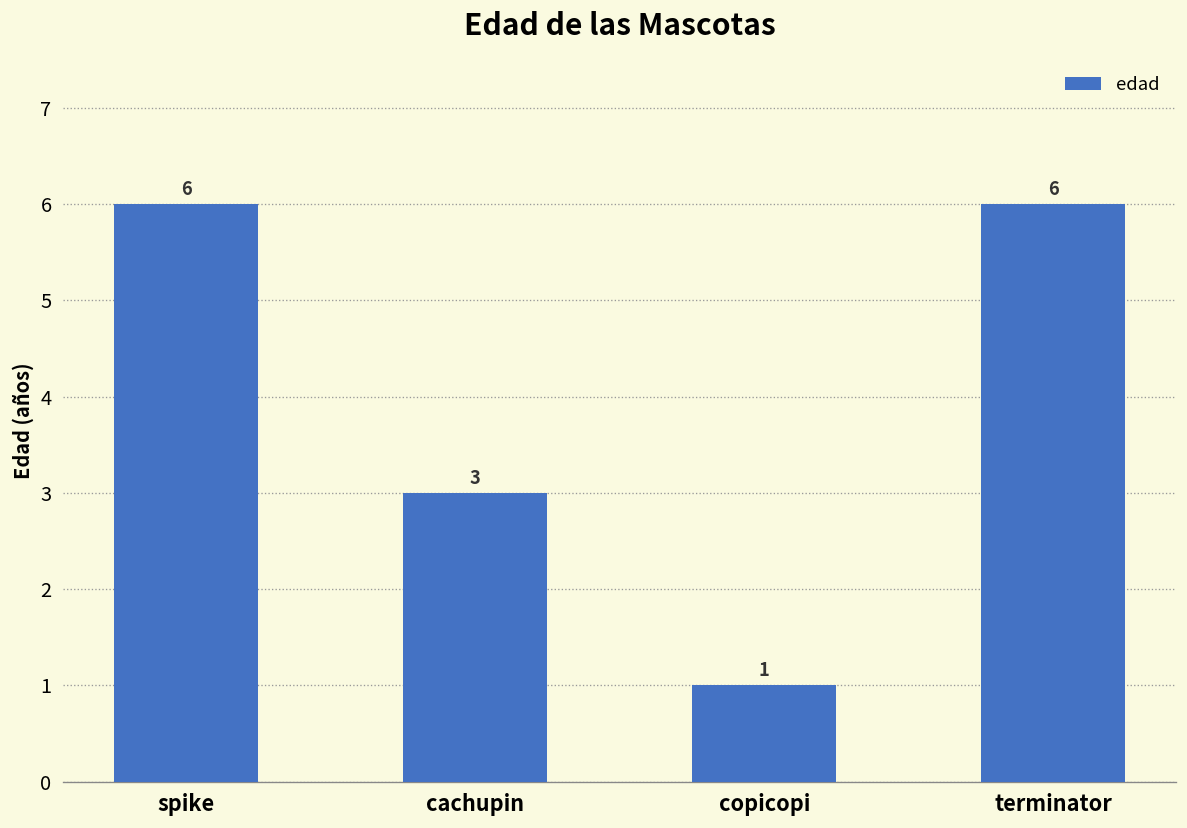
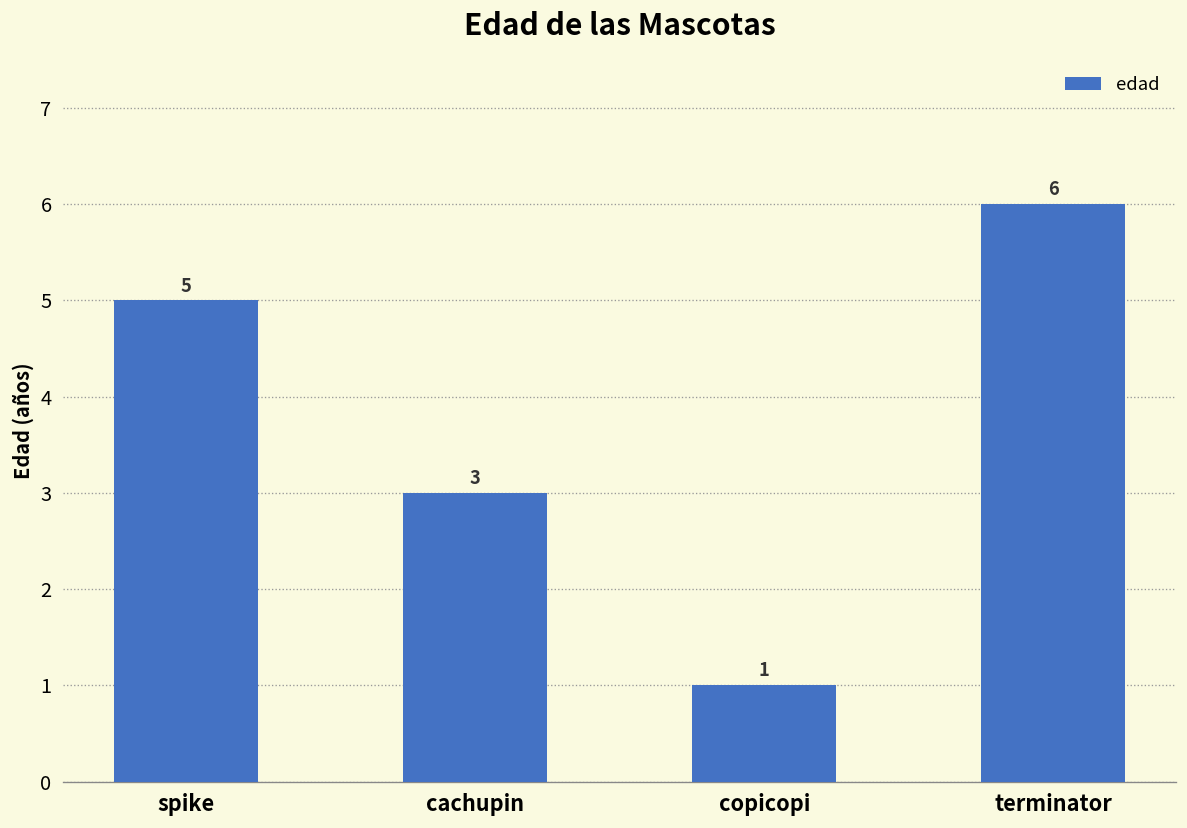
  {
-   "spike": 6,
+   "spike": 5,
    "cachupin": 3,
    "copicopi": 1,
    "terminator": 6
  }
